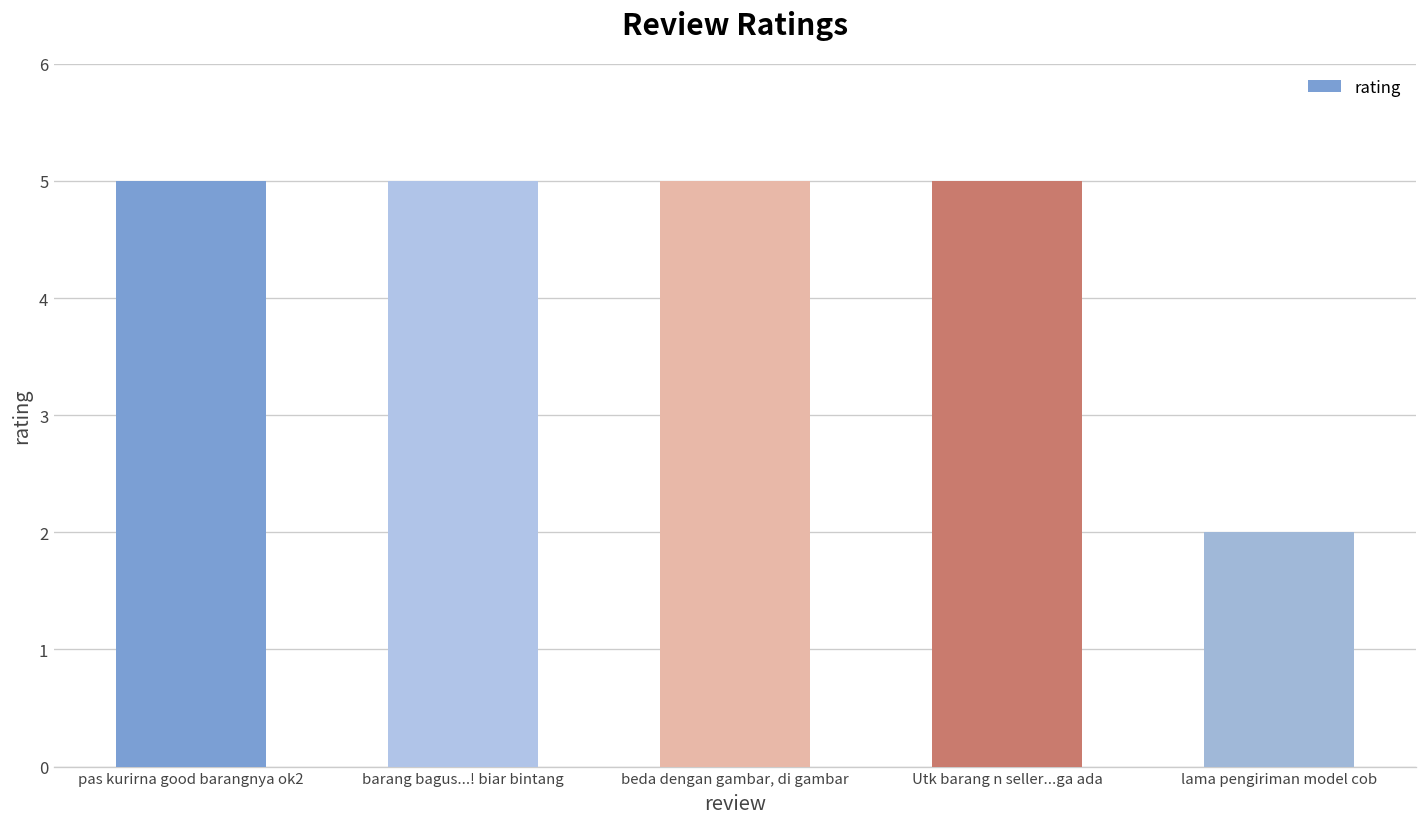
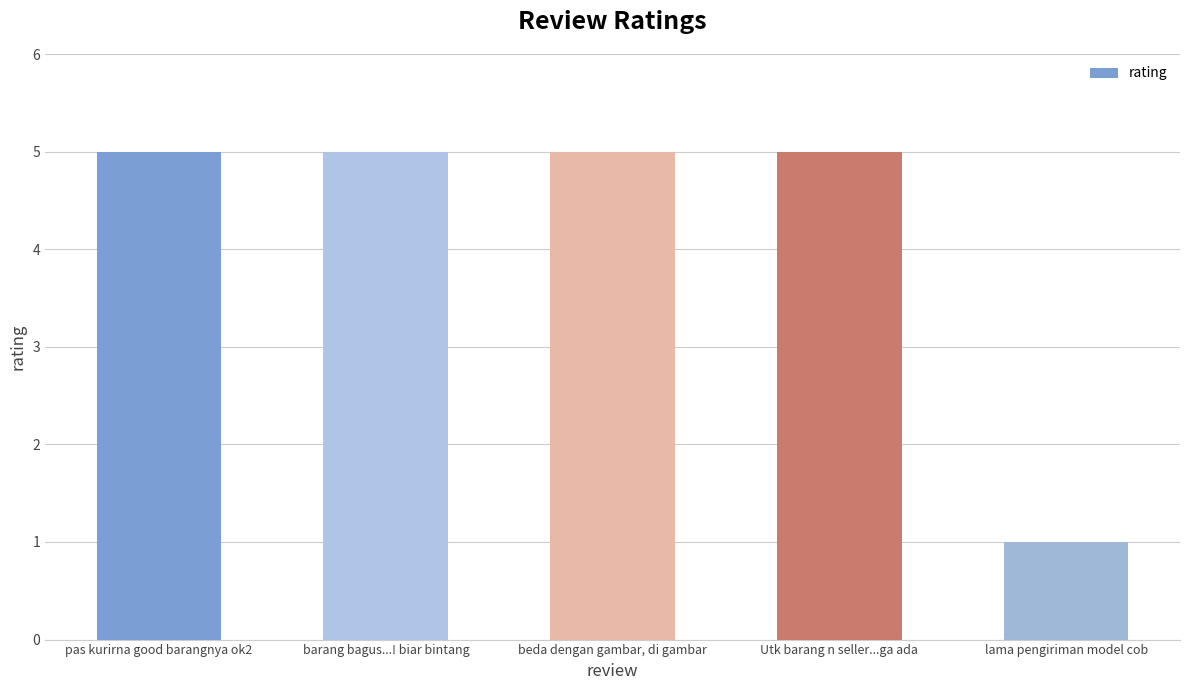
  {
    "pas kurirna good barangnya ok2": 5,
    "barang bagus...! biar bintang": 5,
    "beda dengan gambar, di gambar": 5,
    "Utk barang n seller...ga ada": 5,
-   "lama pengiriman model cob": 2
+   "lama pengiriman model cob": 1
  }
